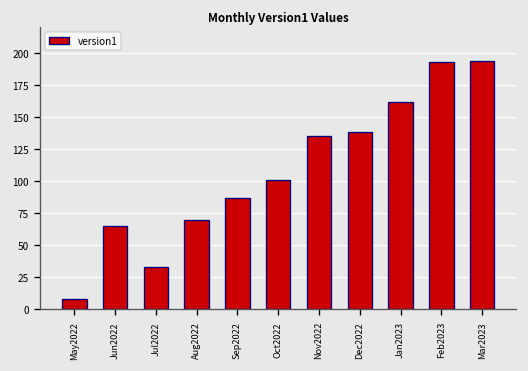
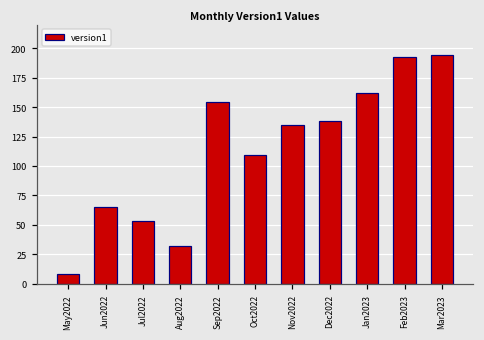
  {
    "May2022": 8,
    "Jun2022": 65,
-   "Jul2022": 33,
-   "Aug2022": 70,
-   "Sep2022": 86,
-   "Oct2022": 101,
+   "Jul2022": 53,
+   "Aug2022": 32,
+   "Sep2022": 154,
+   "Oct2022": 110,
    "Nov2022": 135,
    "Dec2022": 138,
    "Jan2023": 162,
    "Feb2023": 193,
    "Mar2023": 194
  }
